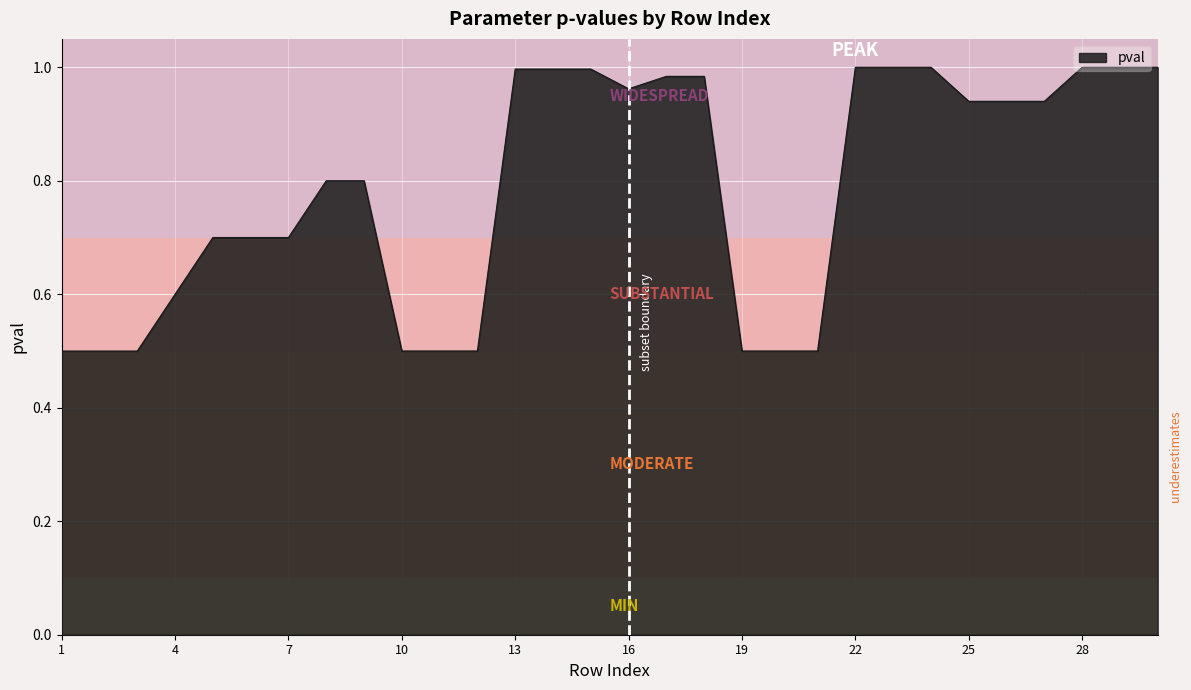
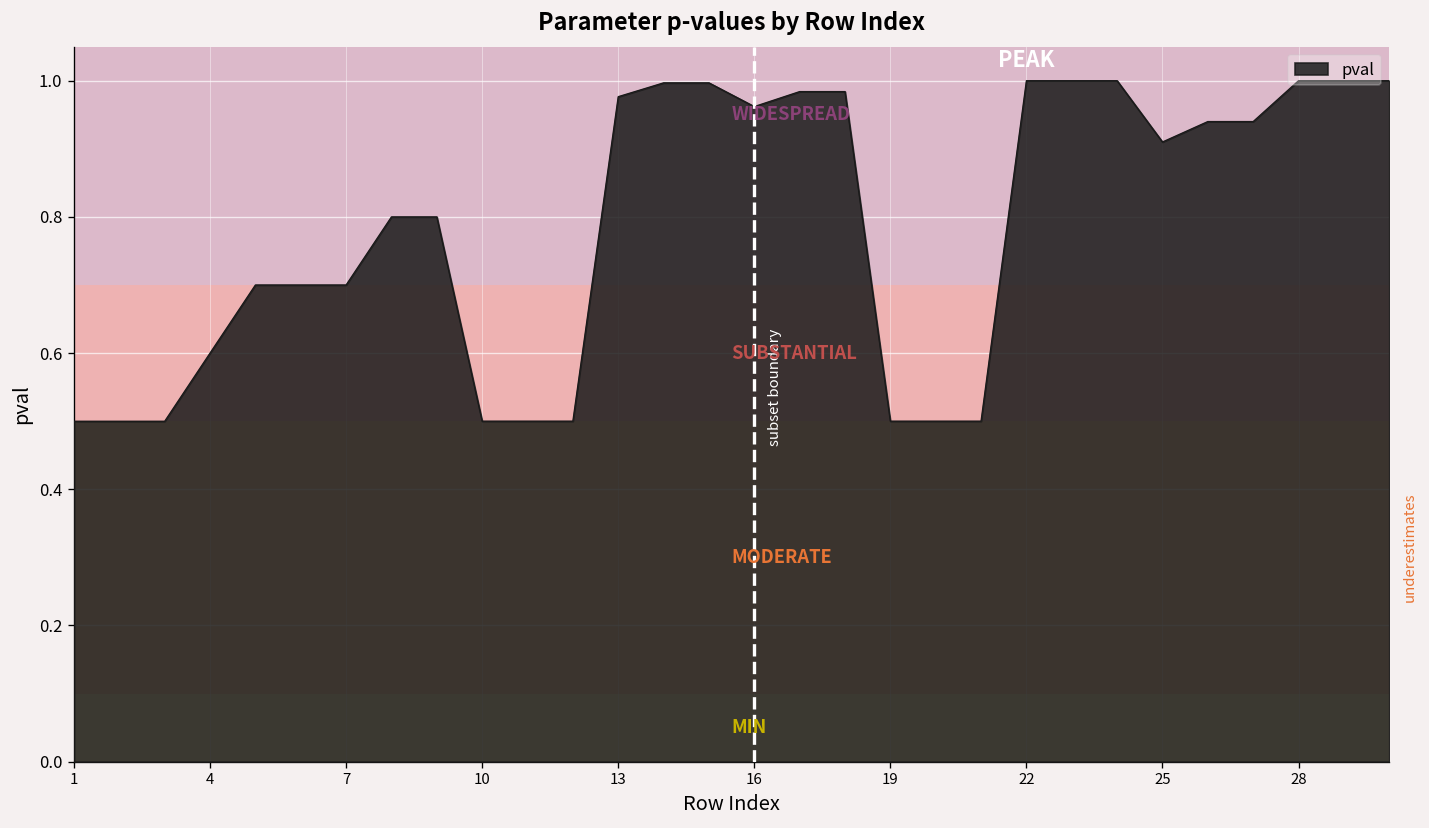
  {
    "1": 0.50,
    "4": 0.60,
    "7": 0.70,
    "10": 0.50,
-   "13": 1.00,
+   "13": 0.98,
    "16": 0.96,
    "19": 0.50,
    "22": 1.00,
-   "25": 0.94
+   "25": 0.91
  }
